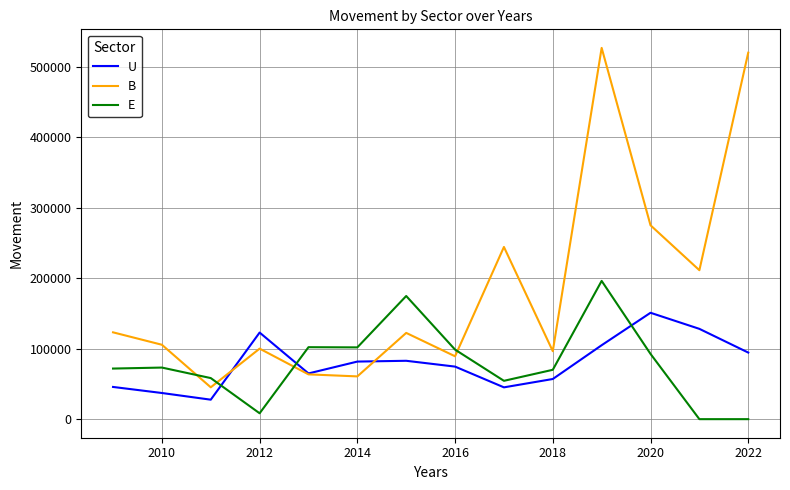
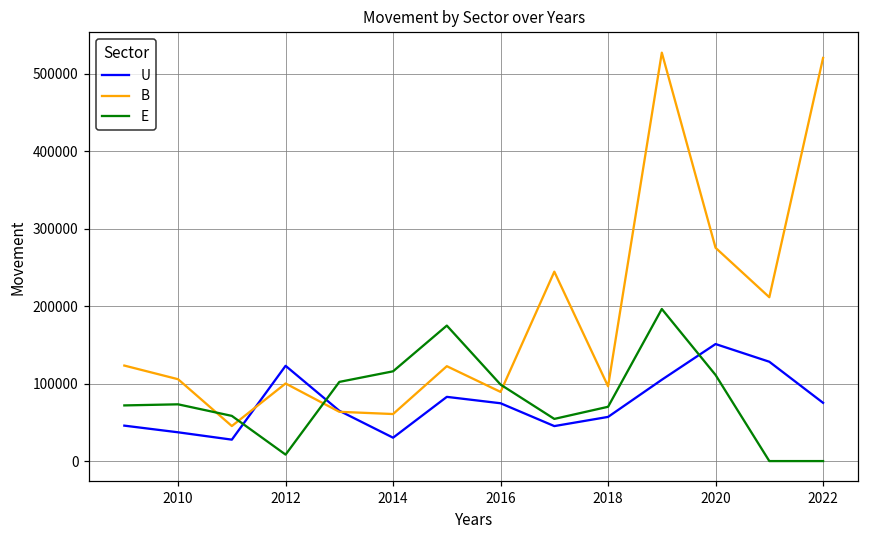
  {
    "U": {
      "2010": 40000,
      "2012": 120000,
-     "2014": 80000,
+     "2014": 30000,
      "2016": 70000,
      "2018": 60000,
      "2020": 150000,
-     "2022": 90000
+     "2022": 80000
    },
    "B": {
      "2010": 110000,
      "2012": 100000,
      "2014": 60000,
      "2016": 90000,
      "2018": 100000,
      "2020": 280000,
      "2022": 520000
    },
    "E": {
      "2010": 70000,
      "2012": 10000,
-     "2014": 100000,
+     "2014": 120000,
      "2016": 100000,
      "2018": 70000,
-     "2020": 90000,
+     "2020": 110000,
      "2022": 0
    }
  }
